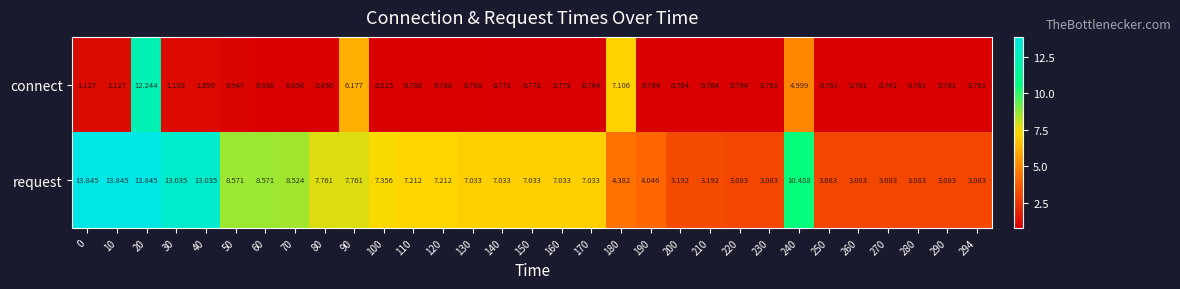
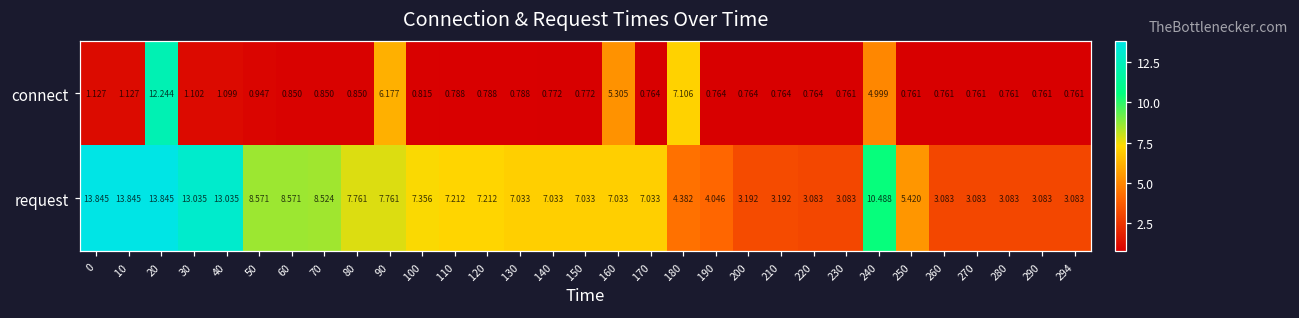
  {
    "connect": {
      "0": 1.127,
      "10": 1.127,
      "20": 12.244,
      "30": 1.102,
      "40": 1.099,
      "50": 0.947,
      "60": 0.850,
      "70": 0.850,
      "80": 0.850,
      "90": 6.177,
      "100": 0.815,
      "110": 0.788,
      "120": 0.788,
      "130": 0.788,
      "140": 0.772,
      "150": 0.772,
-     "160": 0.772,
+     "160": 5.305,
      "170": 0.764,
      "180": 7.106,
      "190": 0.764,
      "200": 0.764,
      "210": 0.764,
      "220": 0.764,
      "230": 0.761,
      "240": 4.999,
      "250": 0.761,
      "260": 0.761,
      "270": 0.761,
      "280": 0.761,
      "290": 0.761,
      "294": 0.761
    },
    "request": {
      "0": 13.845,
      "10": 13.845,
      "20": 13.845,
      "30": 13.035,
      "40": 13.035,
      "50": 8.571,
      "60": 8.571,
      "70": 8.524,
      "80": 7.761,
      "90": 7.761,
      "100": 7.356,
      "110": 7.212,
      "120": 7.212,
      "130": 7.033,
      "140": 7.033,
      "150": 7.033,
      "160": 7.033,
      "170": 7.033,
      "180": 4.382,
      "190": 4.046,
      "200": 3.192,
      "210": 3.192,
      "220": 3.083,
      "230": 3.083,
      "240": 10.488,
-     "250": 3.083,
+     "250": 5.420,
      "260": 3.083,
      "270": 3.083,
      "280": 3.083,
      "290": 3.083,
      "294": 3.083
    }
  }
